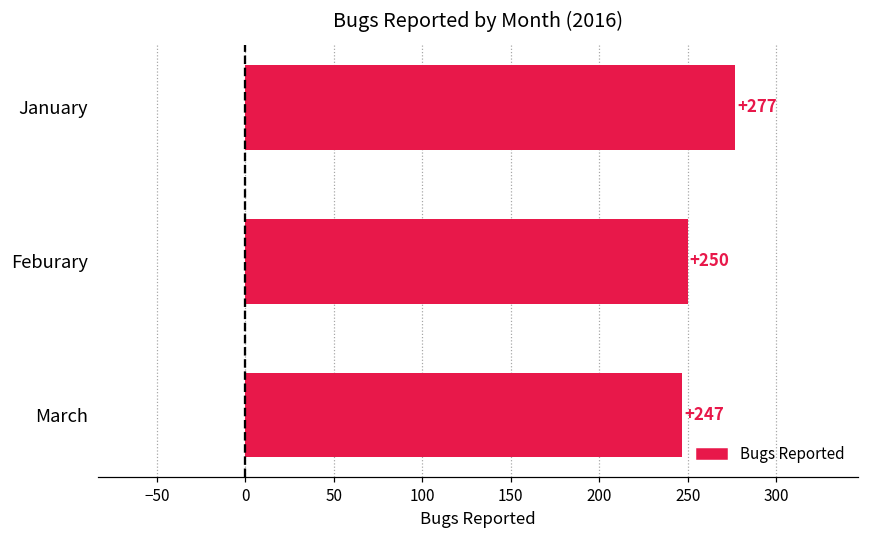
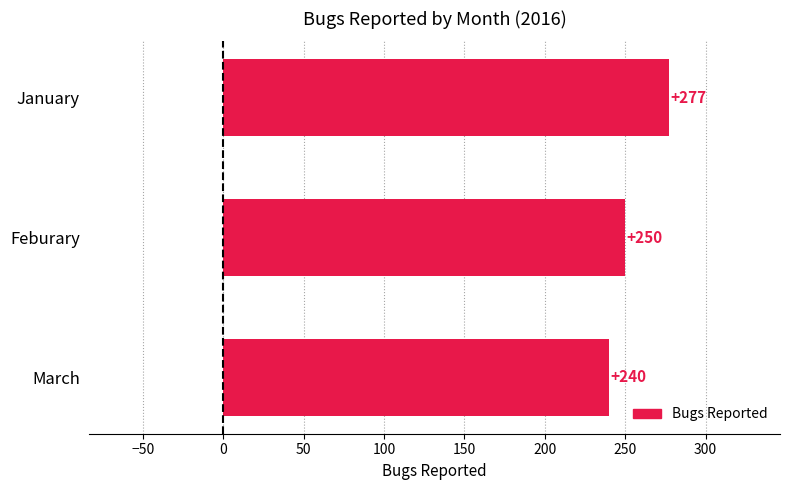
  {
    "January": "+277",
    "Feburary": "+250",
-   "March": "+247"
+   "March": "+240"
  }
